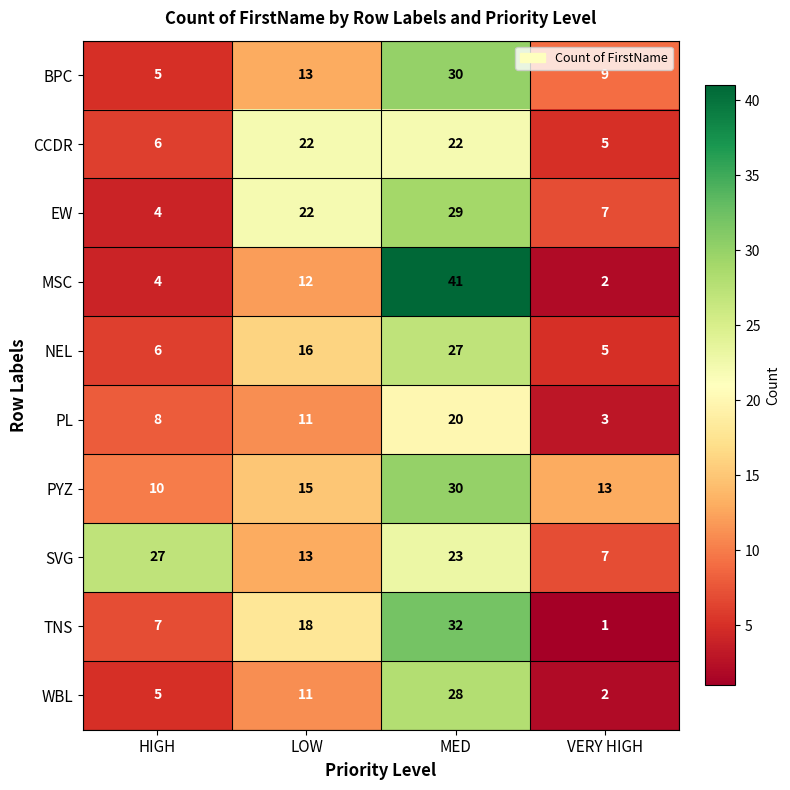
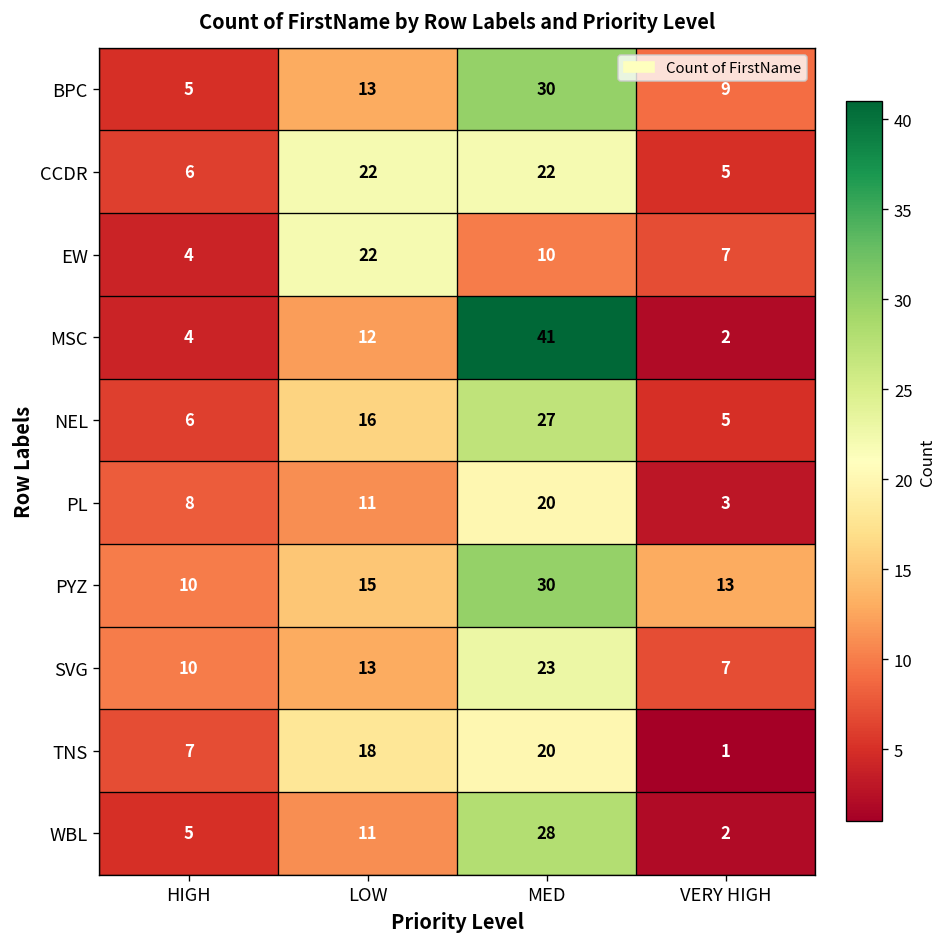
  {
    "BPC": {
      "HIGH": 5,
      "LOW": 13,
      "MED": 30
    },
    "CCDR": {
      "HIGH": 6,
      "LOW": 22,
      "MED": 22,
      "VERY HIGH": 5
    },
    "EW": {
      "HIGH": 4,
      "LOW": 22,
-     "MED": 29,
+     "MED": 10,
      "VERY HIGH": 7
    },
    "MSC": {
      "HIGH": 4,
      "LOW": 12,
      "MED": 41,
      "VERY HIGH": 2
    },
    "NEL": {
      "HIGH": 6,
      "LOW": 16,
      "MED": 27,
      "VERY HIGH": 5
    },
    "PL": {
      "HIGH": 8,
      "LOW": 11,
      "MED": 20,
      "VERY HIGH": 3
    },
    "PYZ": {
      "HIGH": 10,
      "LOW": 15,
      "MED": 30,
      "VERY HIGH": 13
    },
    "SVG": {
-     "HIGH": 27,
+     "HIGH": 10,
      "LOW": 13,
      "MED": 23,
      "VERY HIGH": 7
    },
    "TNS": {
      "HIGH": 7,
      "LOW": 18,
-     "MED": 32,
+     "MED": 20,
      "VERY HIGH": 1
    },
    "WBL": {
      "HIGH": 5,
      "LOW": 11,
      "MED": 28,
      "VERY HIGH": 2
    }
  }
